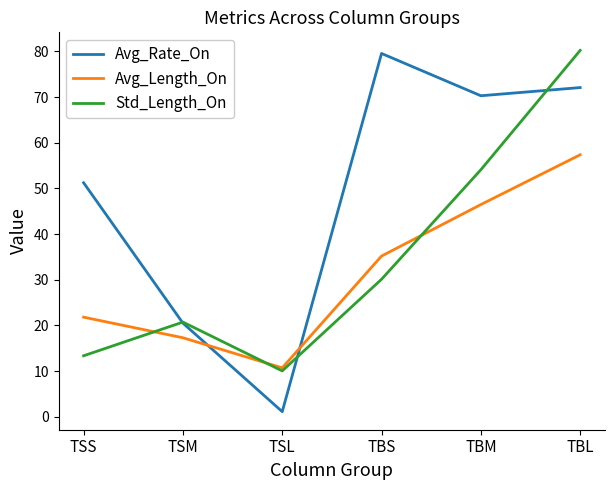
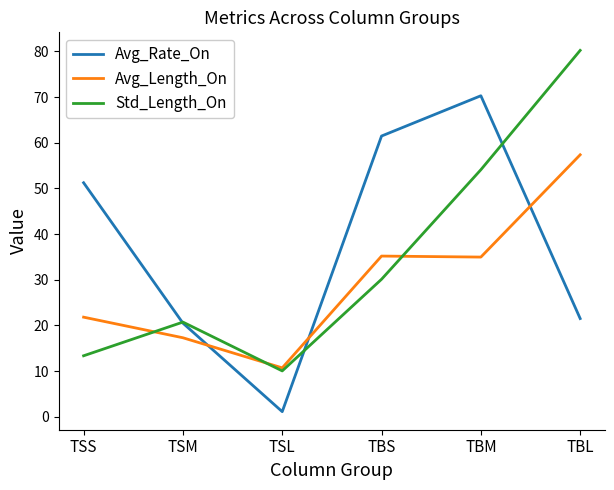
  {
    "Avg_Rate_On": {
      "TSS": 51,
      "TSL": 1,
-     "TBS": 80,
+     "TBS": 61,
      "TBM": 70,
-     "TBL": 72
+     "TBL": 22
    },
    "Avg_Length_On": {
      "TSS": 22,
      "TSM": 17,
      "TSL": 11,
      "TBS": 35,
-     "TBM": 46,
+     "TBM": 35,
      "TBL": 57
    },
    "Std_Length_On": {
      "TSS": 13,
      "TSL": 10,
      "TBS": 30,
      "TBM": 54,
      "TBL": 80
    }
  }
